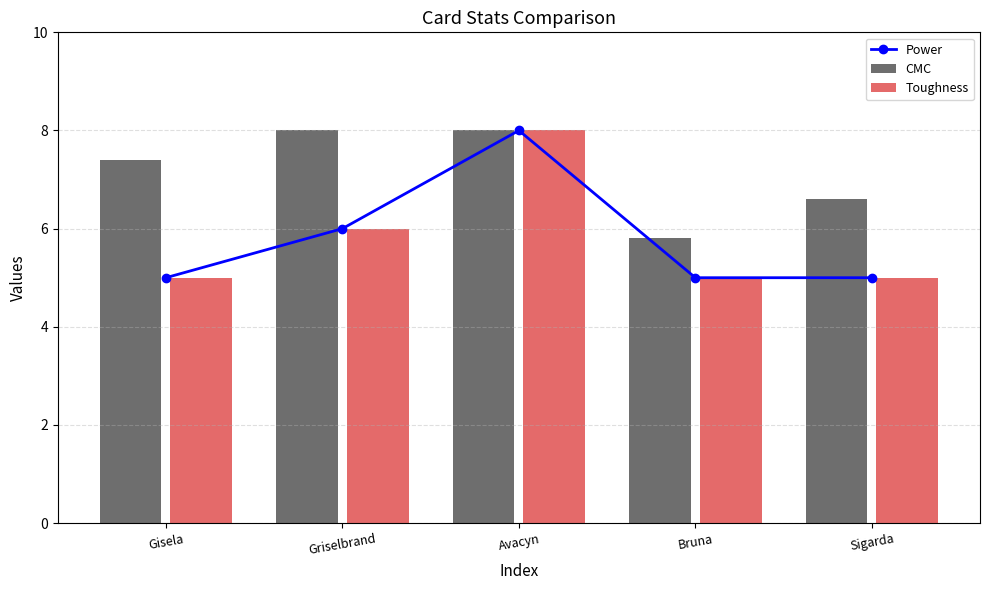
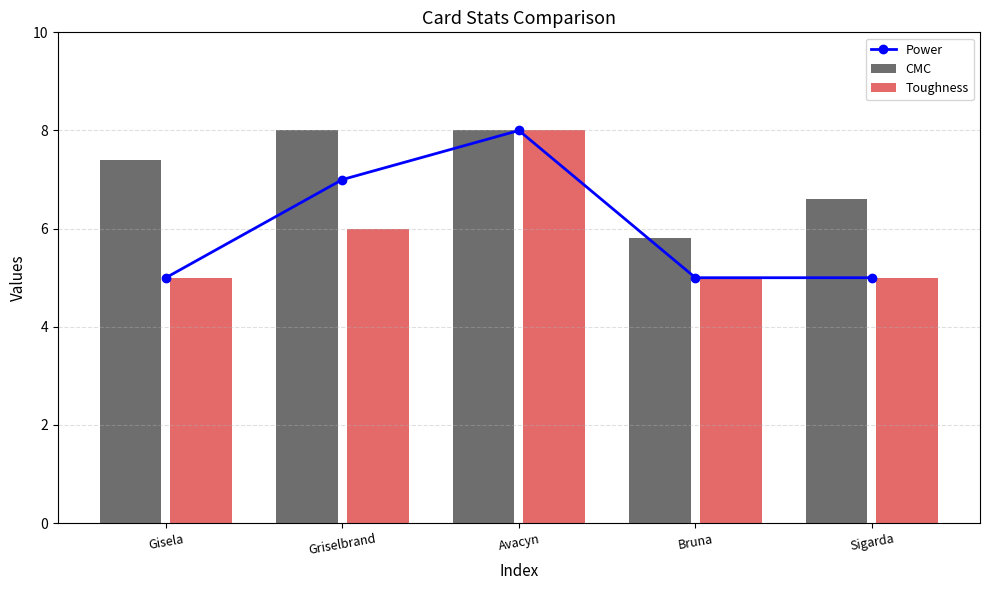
  {
    "CMC": {
      "Gisela": 7.4,
      "Griselbrand": 8,
      "Avacyn": 8,
      "Bruna": 5.8,
      "Sigarda": 6.6
    },
    "Power": {
      "Gisela": 5,
-     "Griselbrand": 6,
+     "Griselbrand": 7,
      "Avacyn": 8,
      "Bruna": 5,
      "Sigarda": 5
    },
    "Toughness": {
      "Gisela": 5,
      "Griselbrand": 6,
      "Avacyn": 8,
      "Bruna": 5,
      "Sigarda": 5
    }
  }
